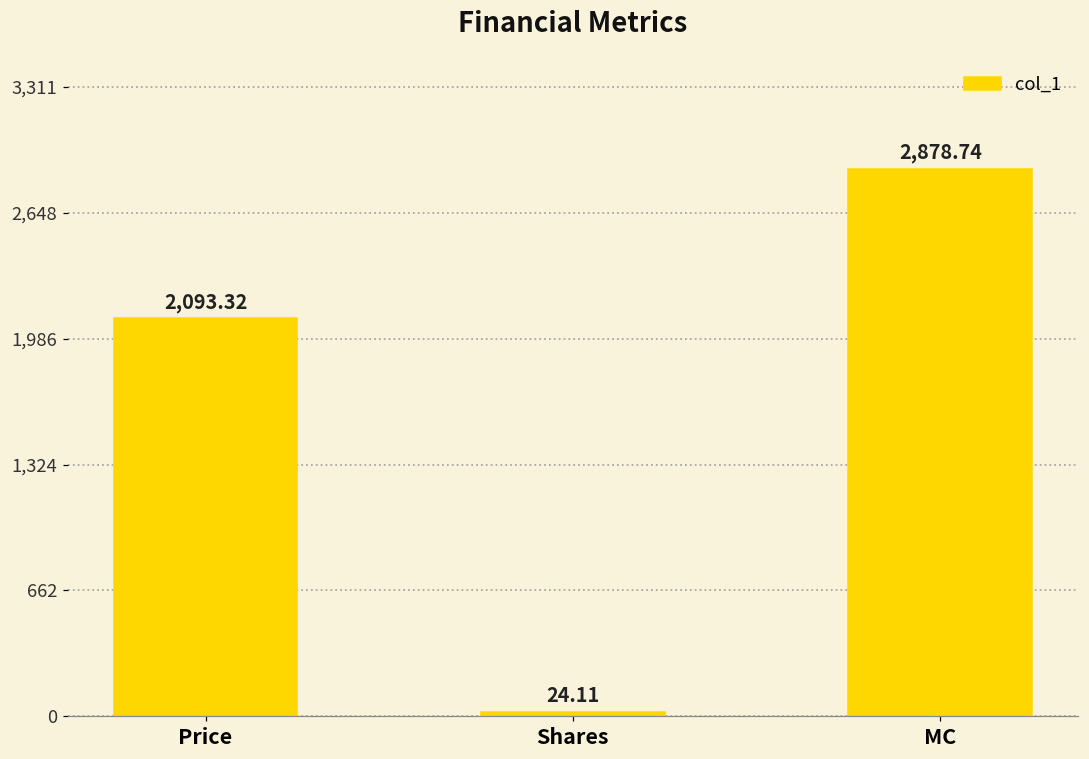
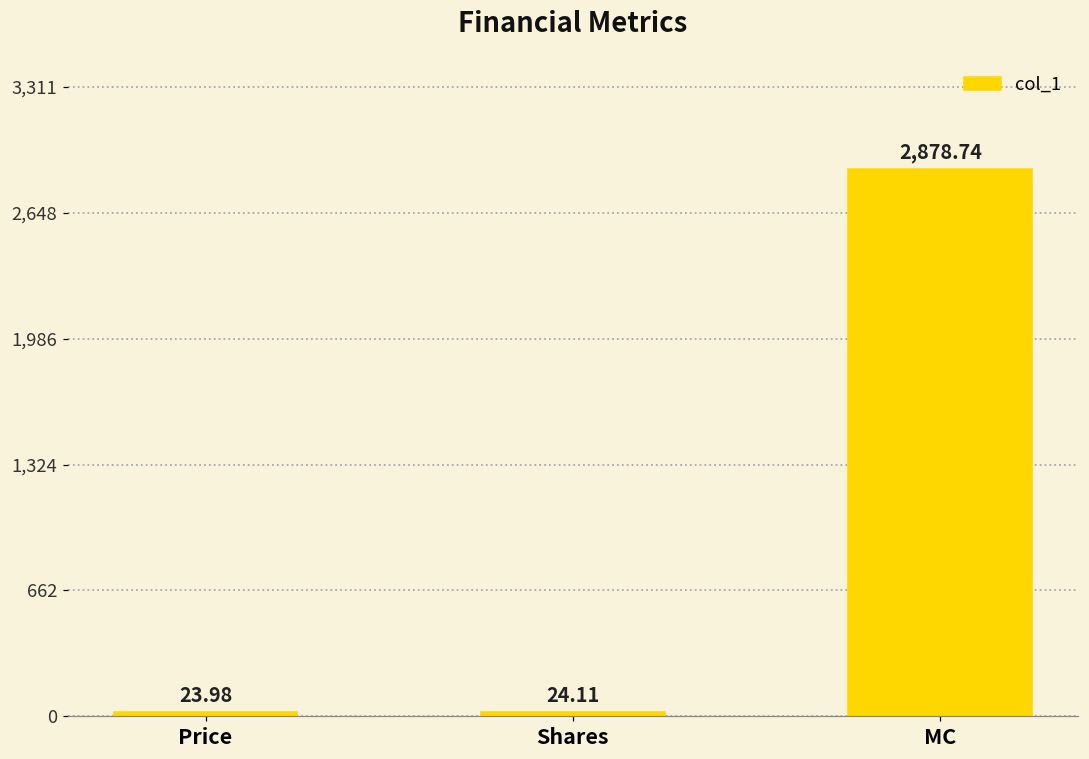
  {
-   "Price": "2,093.32",
+   "Price": "23.98",
    "Shares": "24.11",
    "MC": "2,878.74"
  }
